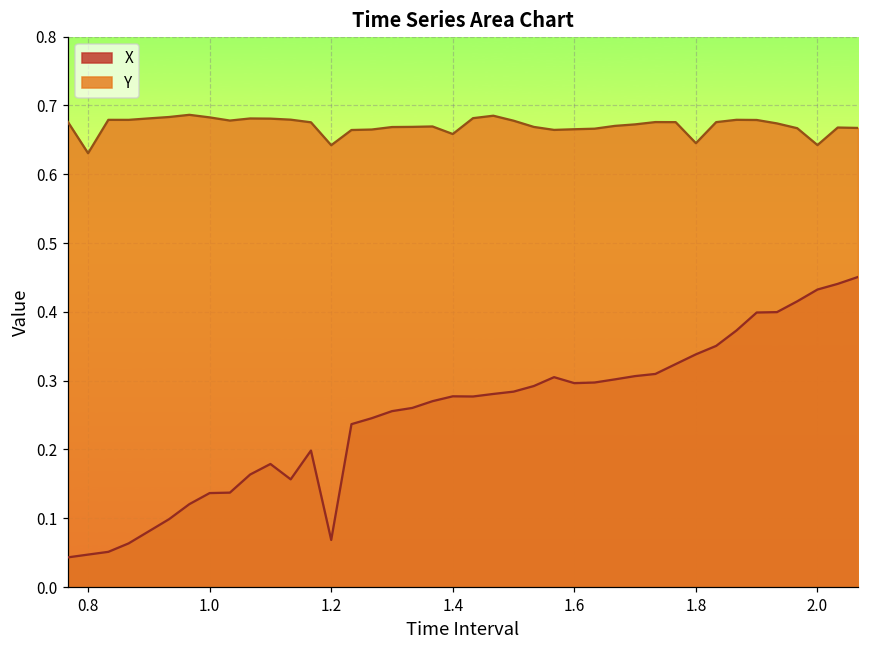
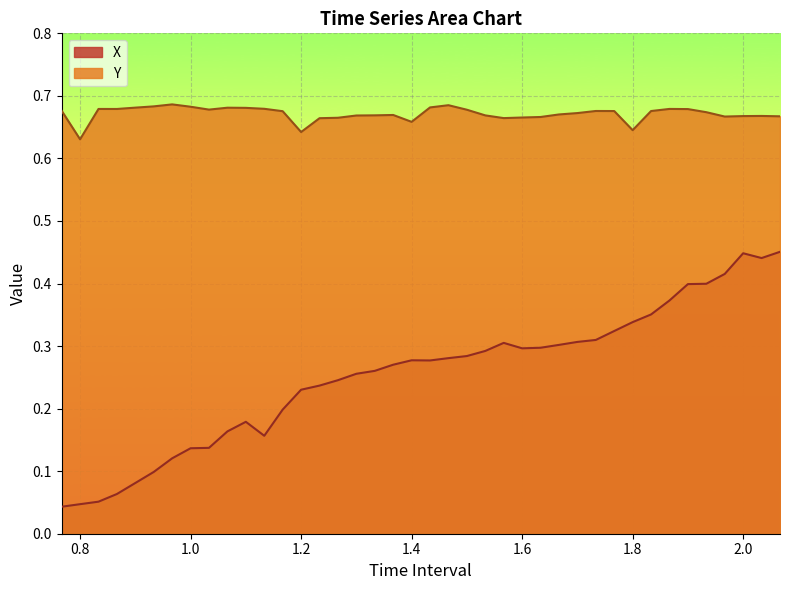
  {
    "X": {
      "0.8": 0.05,
      "1.0": 0.14,
-     "1.2": 0.07,
+     "1.2": 0.23,
      "1.4": 0.28,
      "1.6": 0.30,
      "1.8": 0.34,
-     "2.0": 0.43
+     "2.0": 0.45
    },
    "Y": {
      "0.8": 0.63,
      "1.0": 0.68,
      "1.2": 0.64,
      "1.4": 0.66,
      "1.6": 0.67,
      "1.8": 0.65,
-     "2.0": 0.64
+     "2.0": 0.67
    }
  }
